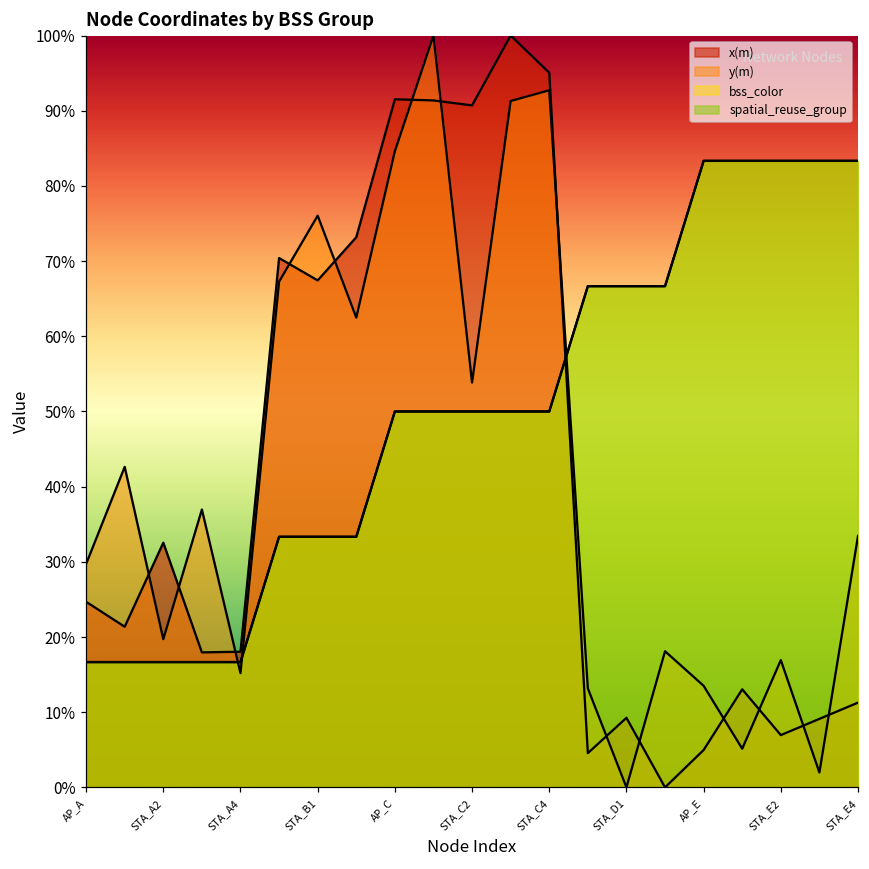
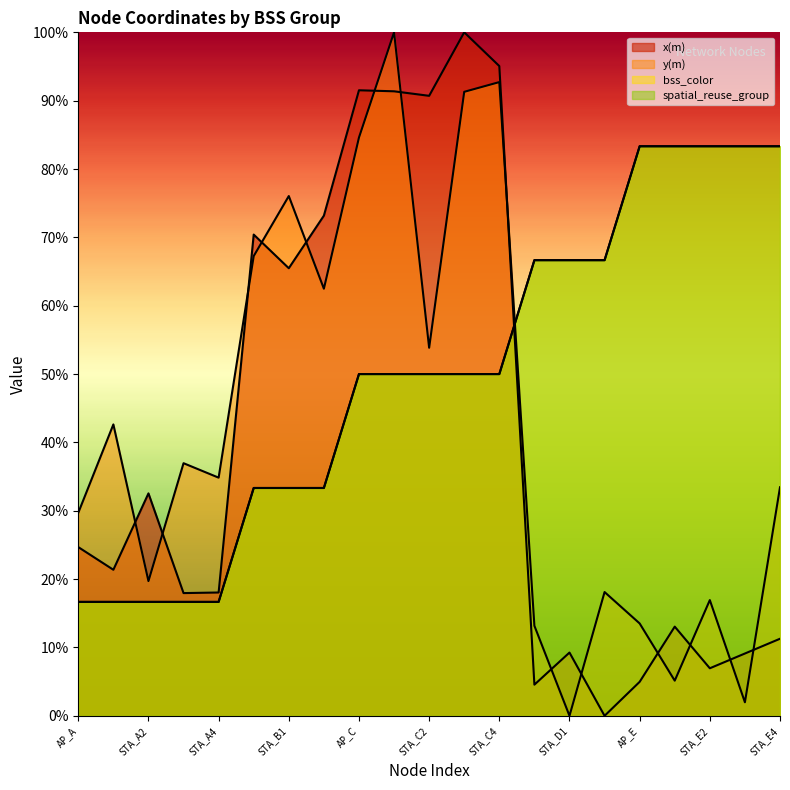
  {
    "x(m)": {
      "AP_A": "25%",
      "STA_A2": "33%",
      "STA_A4": "18%",
-     "STA_B1": "67%",
+     "STA_B1": "65%",
      "AP_C": "92%",
      "STA_C2": "91%",
      "STA_C4": "95%",
      "STA_D1": "9%",
      "AP_E": "5%",
      "STA_E2": "7%",
      "STA_E4": "11%"
    },
    "y(m)": {
      "AP_A": "30%",
      "STA_A2": "20%",
-     "STA_A4": "15%",
+     "STA_A4": "35%",
      "STA_B1": "76%",
      "AP_C": "85%",
      "STA_C2": "54%",
      "STA_C4": "93%",
      "STA_D1": "0%",
      "AP_E": "14%",
      "STA_E2": "17%",
      "STA_E4": "33%"
    },
    "spatial_reuse_group": {
      "AP_A": "17%",
      "STA_A2": "17%",
      "STA_A4": "17%",
      "STA_B1": "33%",
      "AP_C": "50%",
      "STA_C2": "50%",
      "STA_C4": "50%",
      "STA_D1": "67%",
      "AP_E": "83%",
      "STA_E2": "83%",
      "STA_E4": "83%"
    }
  }
